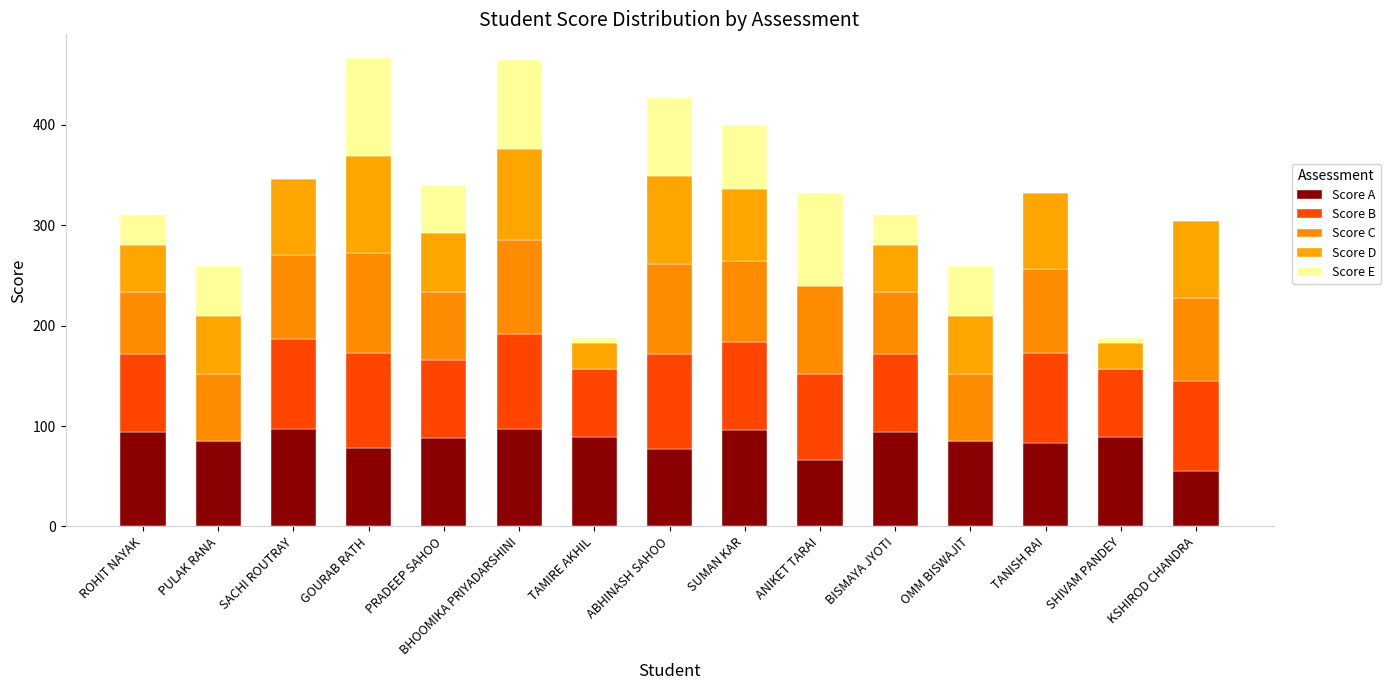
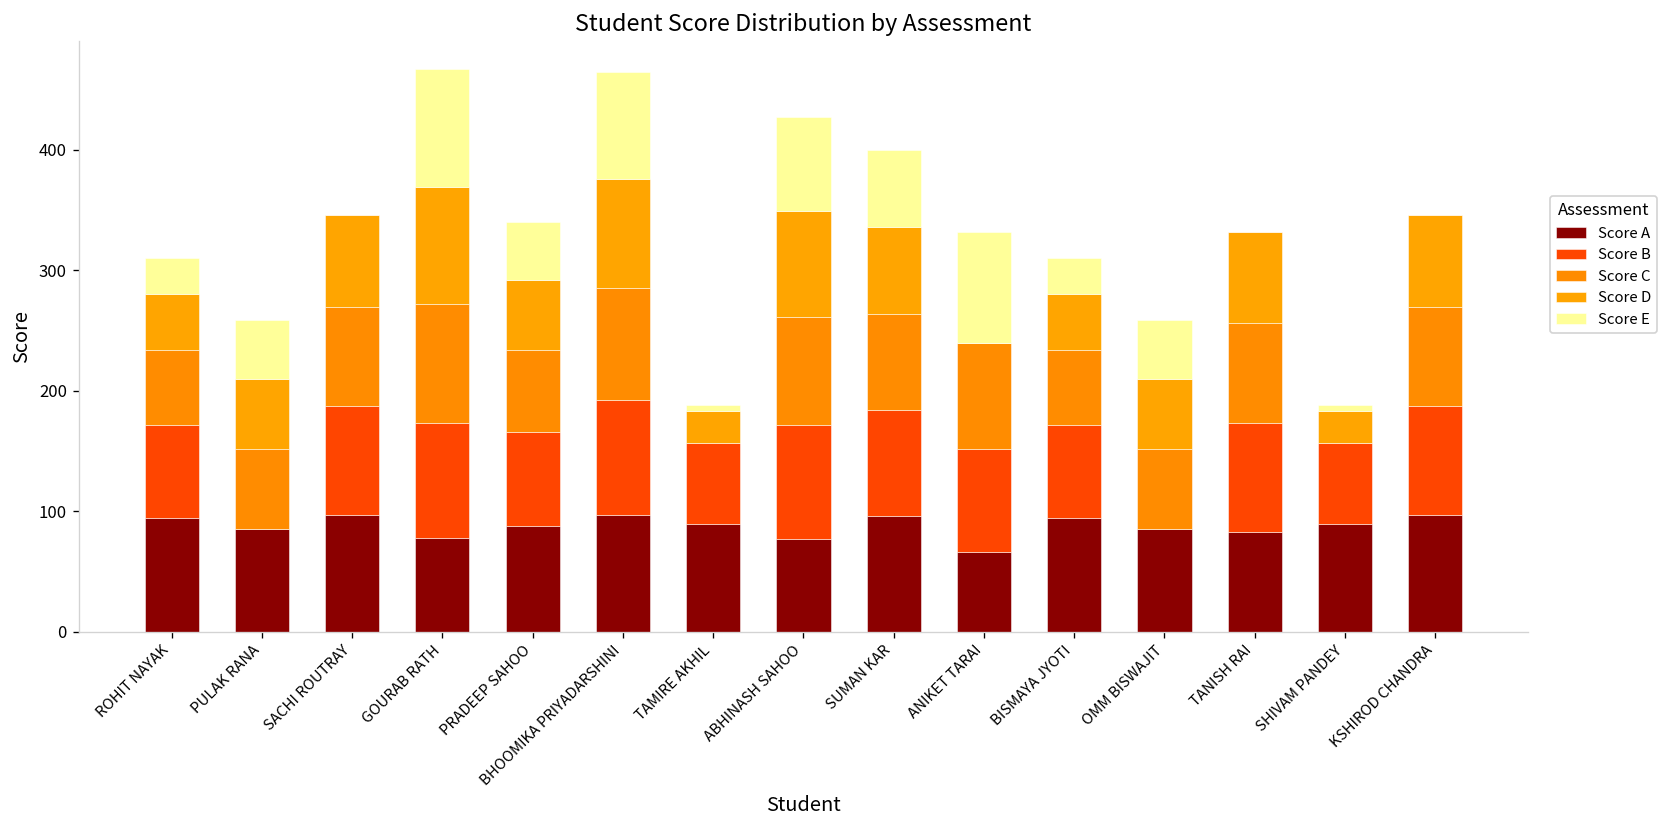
  {
    "Score A": {
      "ROHIT NAYAK": 94,
      "PULAK RANA": 85,
      "SACHI ROUTRAY": 97,
      "GOURAB RATH": 78,
      "PRADEEP SAHOO": 88,
      "BHOOMIKA PRIYADARSHINI": 97,
      "TAMIRE AKHIL": 89,
      "ABHINASH SAHOO": 77,
      "SUMAN KAR": 96,
      "ANIKET TARAI": 66,
      "BISMAYA JYOTI": 94,
      "OMM BISWAJIT": 85,
      "TANISH RAI": 83,
      "SHIVAM PANDEY": 89,
-     "KSHIROD CHANDRA": 55
+     "KSHIROD CHANDRA": 97
    },
    "Score B": {
      "ROHIT NAYAK": 78,
      "PULAK RANA": 0,
      "SACHI ROUTRAY": 90,
      "GOURAB RATH": 95,
      "PRADEEP SAHOO": 78,
      "BHOOMIKA PRIYADARSHINI": 95,
      "TAMIRE AKHIL": 68,
      "ABHINASH SAHOO": 95,
      "SUMAN KAR": 88,
      "ANIKET TARAI": 86,
      "BISMAYA JYOTI": 78,
      "OMM BISWAJIT": 0,
      "TANISH RAI": 90,
      "SHIVAM PANDEY": 68,
      "KSHIROD CHANDRA": 90
    },
    "Score E": {
      "ROHIT NAYAK": 30,
      "PULAK RANA": 49,
      "SACHI ROUTRAY": 0,
      "GOURAB RATH": 98,
      "PRADEEP SAHOO": 48,
      "BHOOMIKA PRIYADARSHINI": 89,
      "TAMIRE AKHIL": 5,
      "ABHINASH SAHOO": 78,
      "SUMAN KAR": 64,
      "ANIKET TARAI": 92,
      "BISMAYA JYOTI": 30,
      "OMM BISWAJIT": 49,
      "TANISH RAI": 0,
      "SHIVAM PANDEY": 5,
      "KSHIROD CHANDRA": 0
    }
  }
